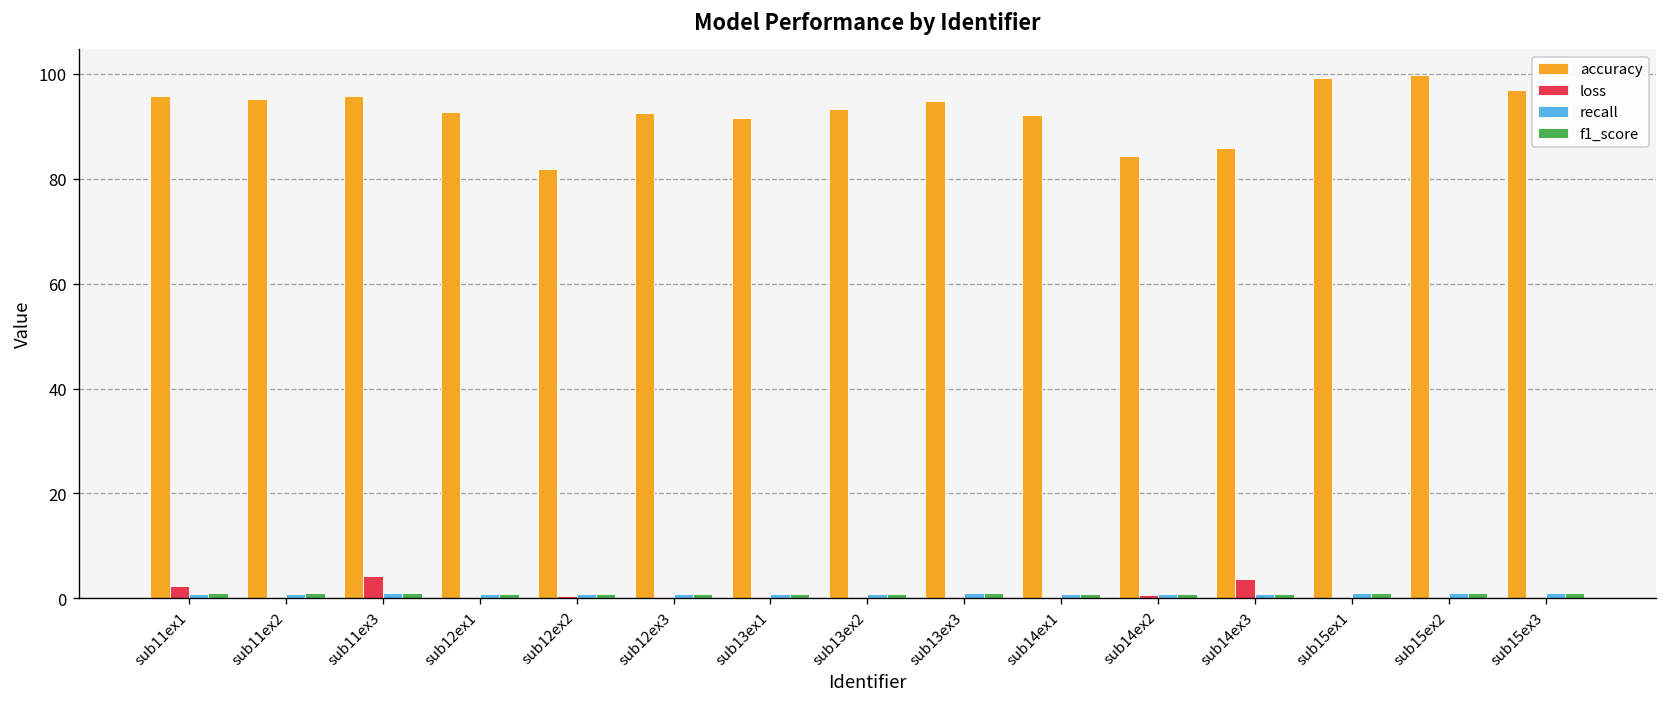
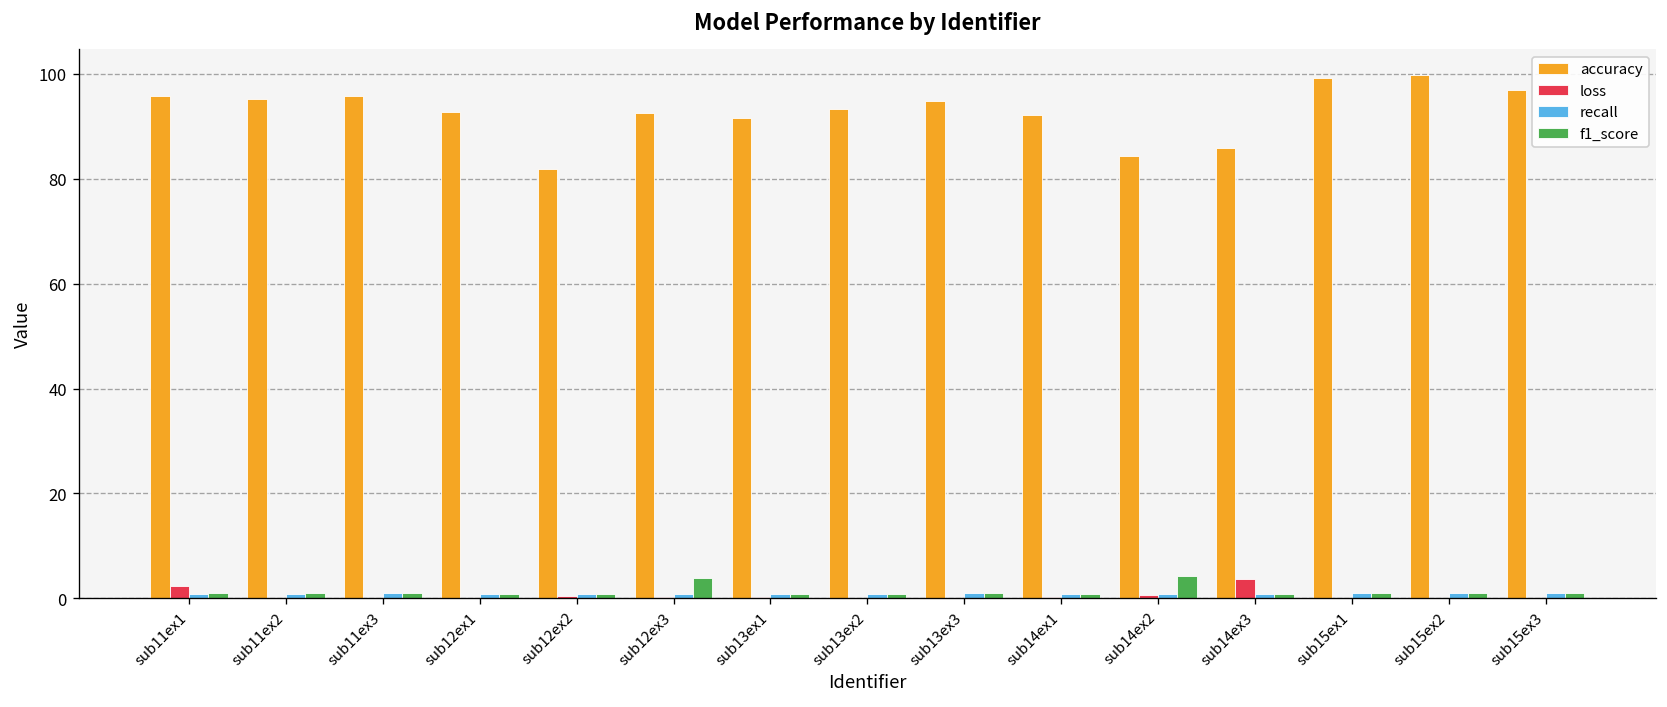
  {
    "accuracy": {
      "sub11ex1": 96,
      "sub11ex2": 95,
      "sub11ex3": 96,
      "sub12ex1": 93,
      "sub12ex2": 82,
      "sub12ex3": 92,
      "sub13ex1": 92,
      "sub13ex2": 93,
      "sub13ex3": 95,
      "sub14ex1": 92,
      "sub14ex2": 84,
      "sub14ex3": 86,
      "sub15ex1": 99,
      "sub15ex2": 100,
      "sub15ex3": 97
    },
    "loss": {
      "sub11ex1": 2,
-     "sub11ex3": 4,
+     "sub11ex3": 0,
      "sub14ex2": 1,
      "sub14ex3": 4
    },
    "recall": {
      "sub11ex1": 1,
      "sub11ex2": 1,
      "sub11ex3": 1,
      "sub12ex1": 1,
      "sub12ex2": 1,
      "sub12ex3": 1,
      "sub13ex1": 1,
      "sub13ex2": 1,
      "sub13ex3": 1,
      "sub14ex1": 1,
      "sub14ex2": 1,
      "sub14ex3": 1,
      "sub15ex1": 1,
      "sub15ex2": 1,
      "sub15ex3": 1
    },
    "f1_score": {
      "sub11ex1": 1,
      "sub11ex2": 1,
      "sub11ex3": 1,
      "sub12ex1": 1,
      "sub12ex2": 1,
-     "sub12ex3": 1,
+     "sub12ex3": 4,
      "sub13ex1": 1,
      "sub13ex2": 1,
      "sub13ex3": 1,
      "sub14ex1": 1,
-     "sub14ex2": 1,
+     "sub14ex2": 4,
      "sub14ex3": 1,
      "sub15ex1": 1,
      "sub15ex2": 1,
      "sub15ex3": 1
    }
  }
